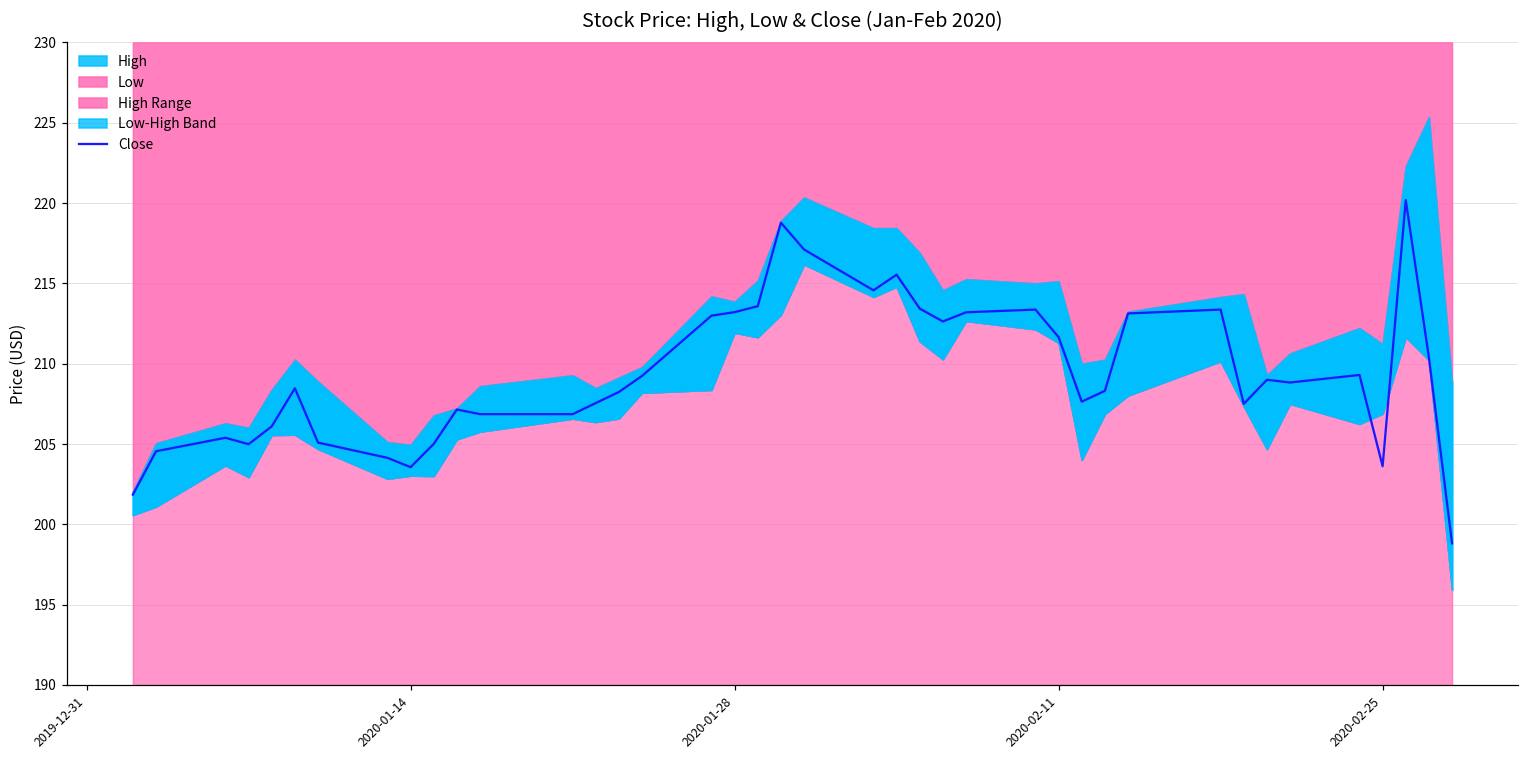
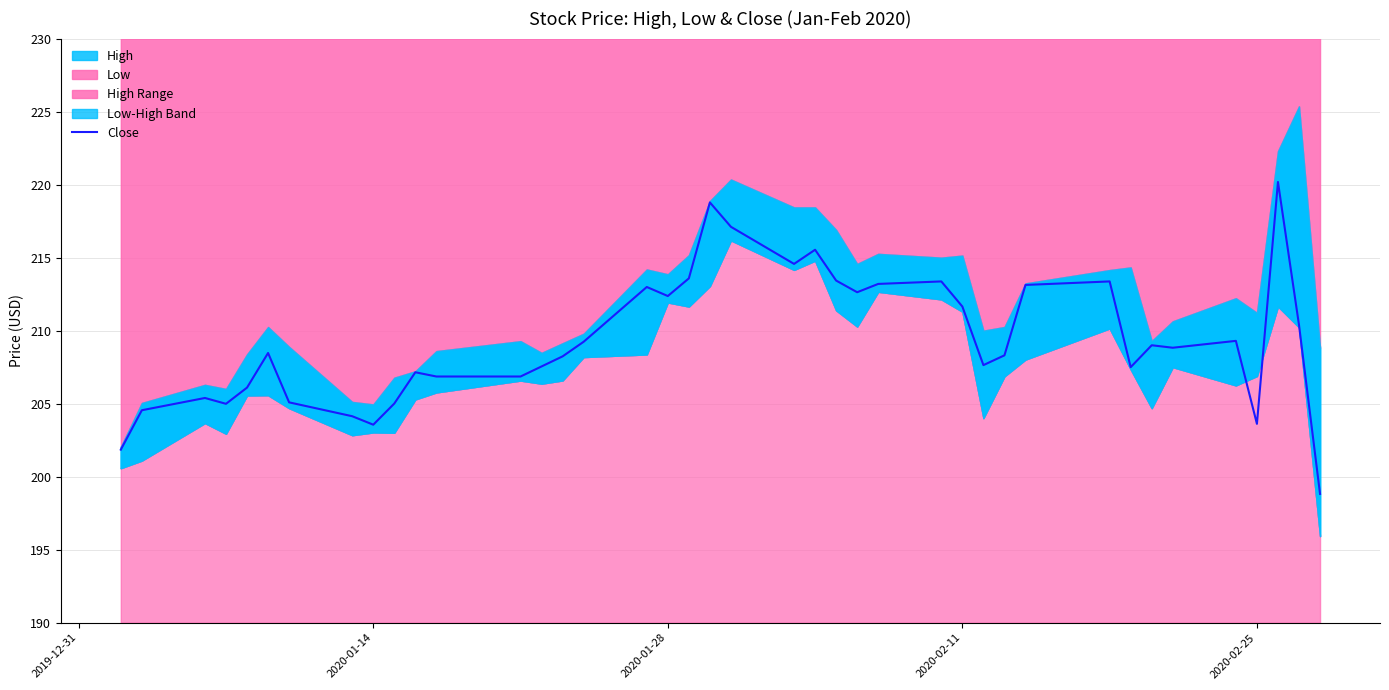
  {
    "Close": {
      "2020-01-14": 203.6,
-     "2020-01-28": 213.2,
+     "2020-01-28": 212.4,
      "2020-02-11": 211.7,
      "2020-02-25": 203.6
    }
  }
